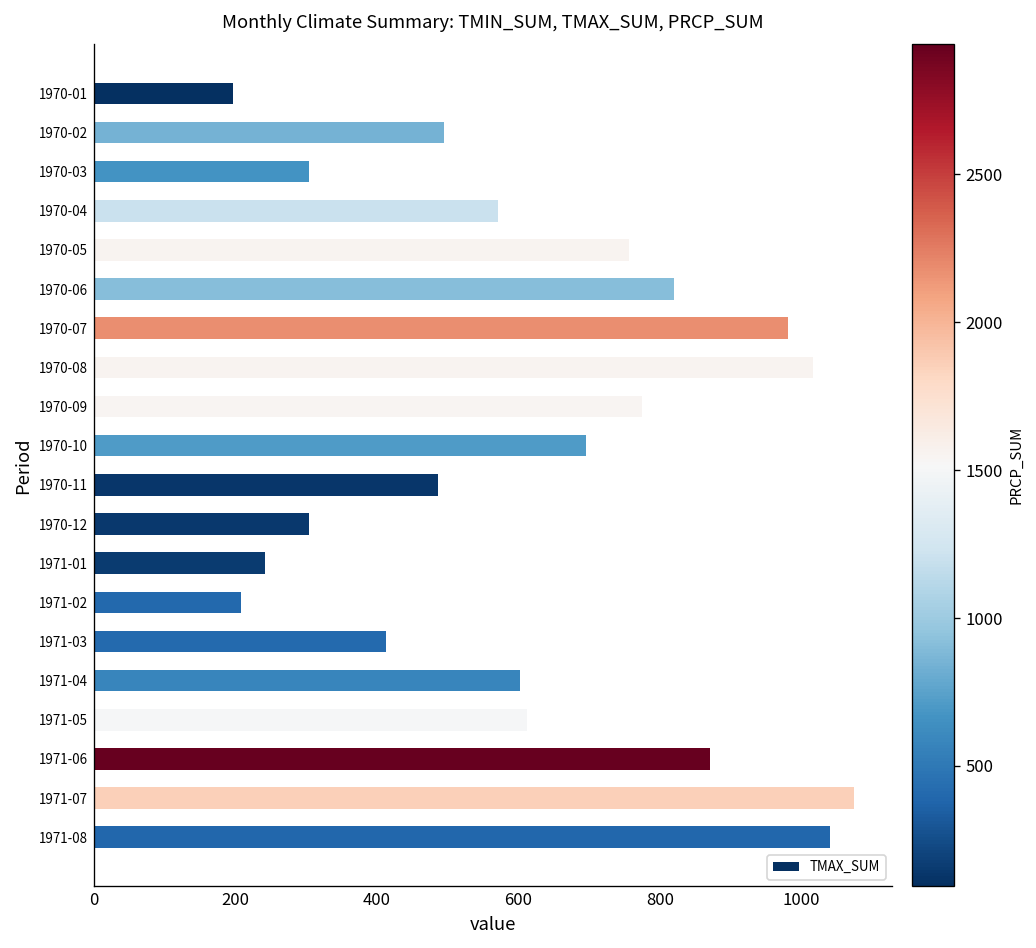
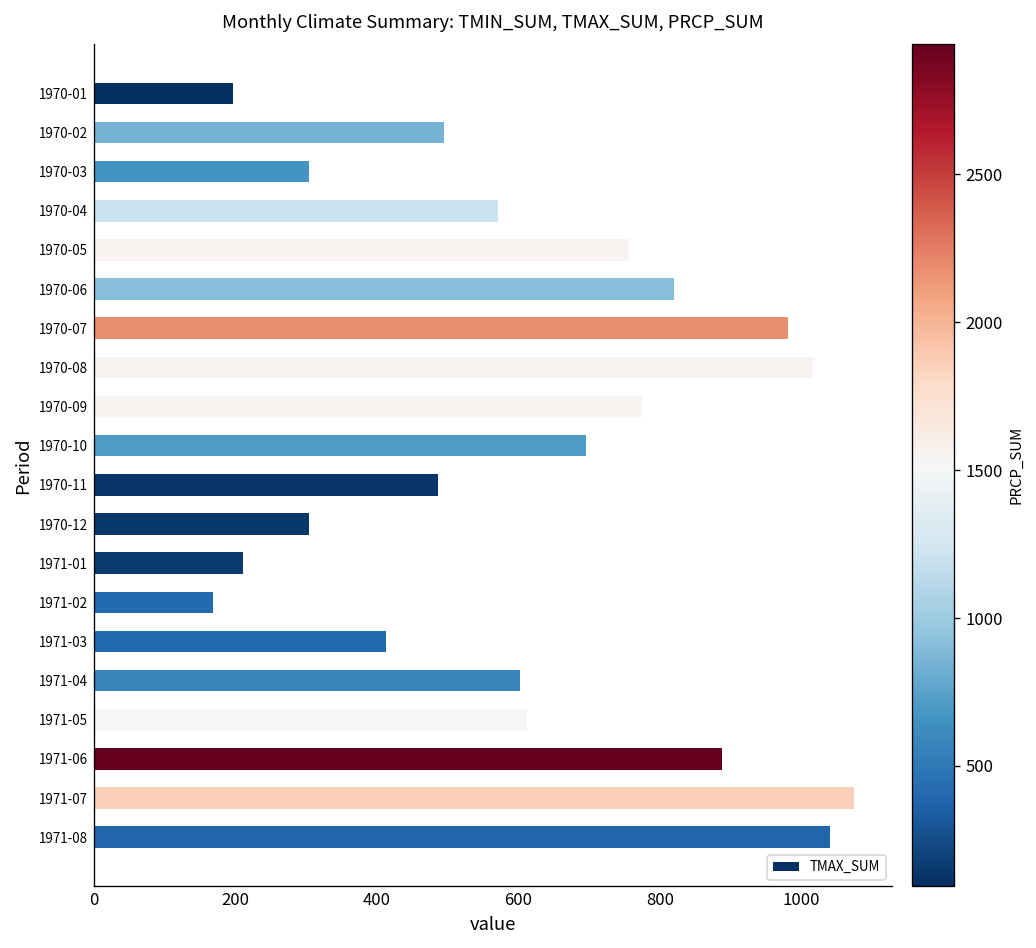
  {
    "1970-01": 200,
    "1970-02": 500,
    "1970-03": 300,
    "1970-04": 570,
    "1970-05": 760,
    "1970-06": 820,
    "1970-07": 980,
    "1970-08": 1020,
    "1970-09": 780,
    "1970-10": 700,
    "1970-11": 490,
    "1970-12": 300,
-   "1971-01": 240,
-   "1971-02": 210,
+   "1971-01": 210,
+   "1971-02": 170,
    "1971-03": 410,
    "1971-04": 600,
    "1971-05": 610,
-   "1971-06": 870,
+   "1971-06": 890,
    "1971-07": 1080,
    "1971-08": 1040
  }
